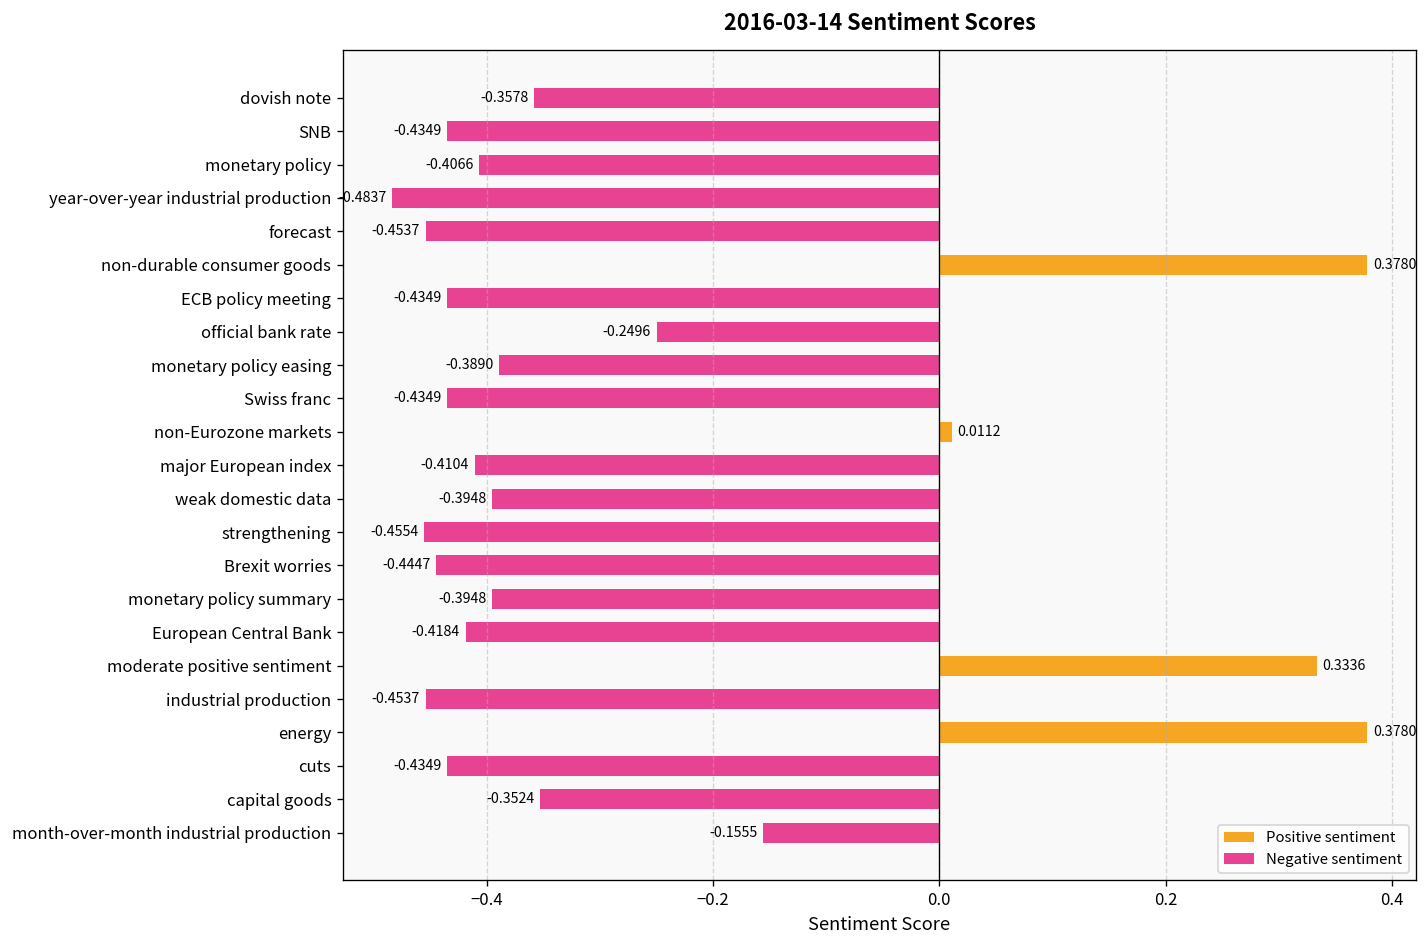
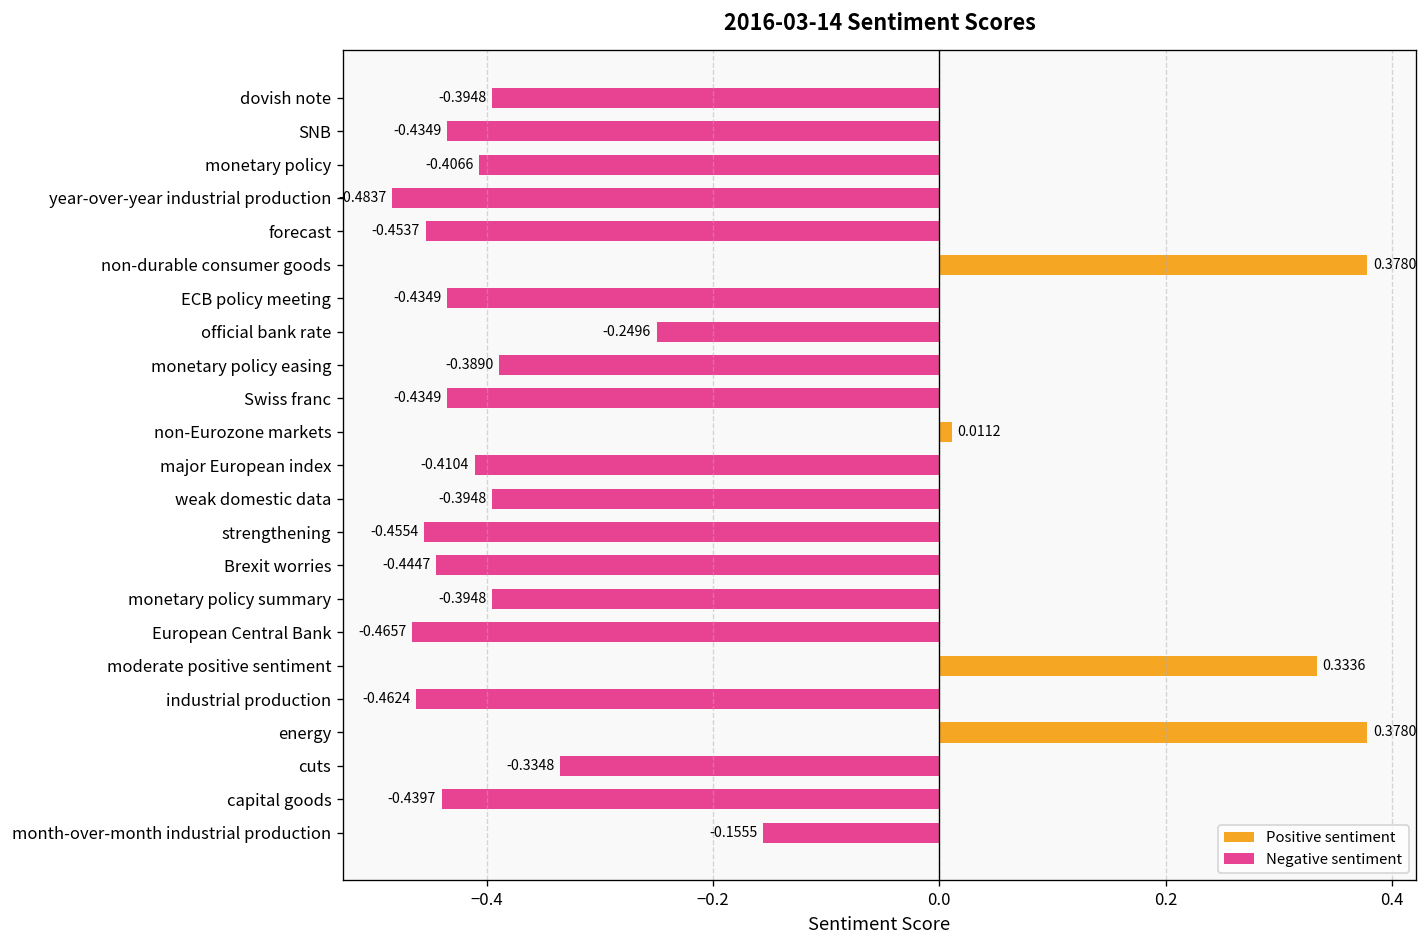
  {
-   "dovish note": -0.3578,
+   "dovish note": -0.3948,
    "SNB": -0.4349,
    "monetary policy": -0.4066,
    "year-over-year industrial production": -0.4837,
    "forecast": -0.4537,
    "non-durable consumer goods": 0.3780,
    "ECB policy meeting": -0.4349,
    "official bank rate": -0.2496,
    "monetary policy easing": -0.3890,
    "Swiss franc": -0.4349,
    "non-Eurozone markets": 0.0112,
    "major European index": -0.4104,
    "weak domestic data": -0.3948,
    "strengthening": -0.4554,
    "Brexit worries": -0.4447,
    "monetary policy summary": -0.3948,
-   "European Central Bank": -0.4184,
+   "European Central Bank": -0.4657,
    "moderate positive sentiment": 0.3336,
-   "industrial production": -0.4537,
+   "industrial production": -0.4624,
    "energy": 0.3780,
-   "cuts": -0.4349,
-   "capital goods": -0.3524,
+   "cuts": -0.3348,
+   "capital goods": -0.4397,
    "month-over-month industrial production": -0.1555
  }
